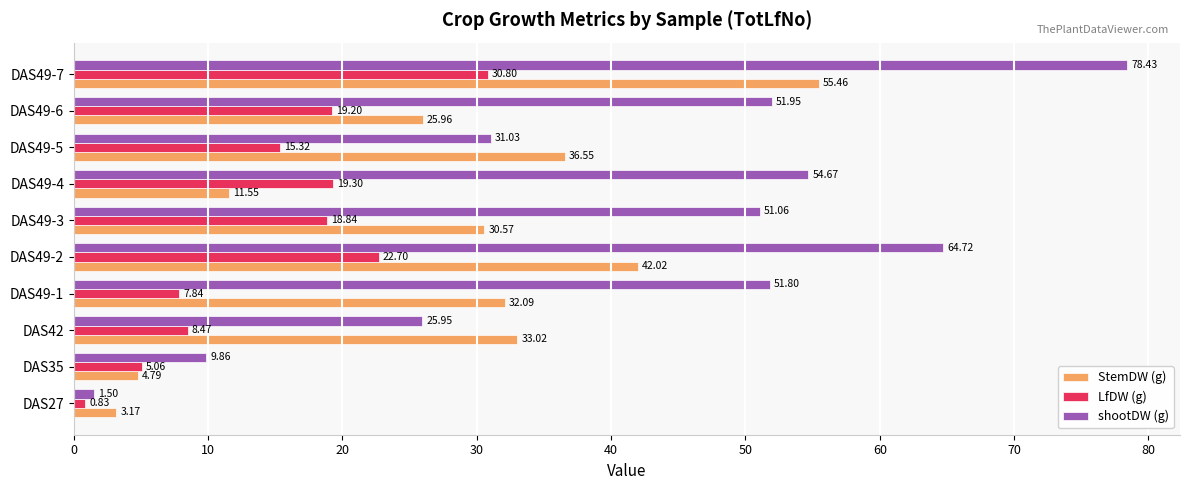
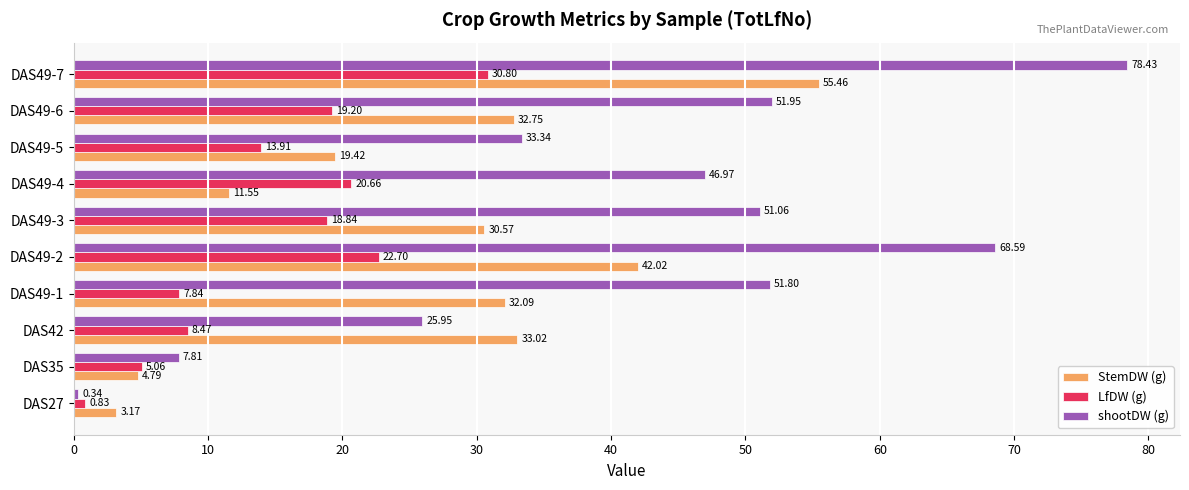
  {
    "StemDW (g)": {
      "DAS49-7": 55.46,
-     "DAS49-6": 25.96,
-     "DAS49-5": 36.55,
+     "DAS49-6": 32.75,
+     "DAS49-5": 19.42,
      "DAS49-4": 11.55,
      "DAS49-3": 30.57,
      "DAS49-2": 42.02,
      "DAS49-1": 32.09,
      "DAS42": 33.02,
      "DAS35": 4.79,
      "DAS27": 3.17
    },
    "LfDW (g)": {
      "DAS49-7": 30.80,
      "DAS49-6": 19.20,
-     "DAS49-5": 15.32,
-     "DAS49-4": 19.30,
+     "DAS49-5": 13.91,
+     "DAS49-4": 20.66,
      "DAS49-3": 18.84,
      "DAS49-2": 22.70,
      "DAS49-1": 7.84,
      "DAS42": 8.47,
      "DAS35": 5.06,
      "DAS27": 0.83
    },
    "shootDW (g)": {
      "DAS49-7": 78.43,
      "DAS49-6": 51.95,
-     "DAS49-5": 31.03,
-     "DAS49-4": 54.67,
+     "DAS49-5": 33.34,
+     "DAS49-4": 46.97,
      "DAS49-3": 51.06,
-     "DAS49-2": 64.72,
+     "DAS49-2": 68.59,
      "DAS49-1": 51.80,
      "DAS42": 25.95,
-     "DAS35": 9.86,
-     "DAS27": 1.50
+     "DAS35": 7.81,
+     "DAS27": 0.34
    }
  }
